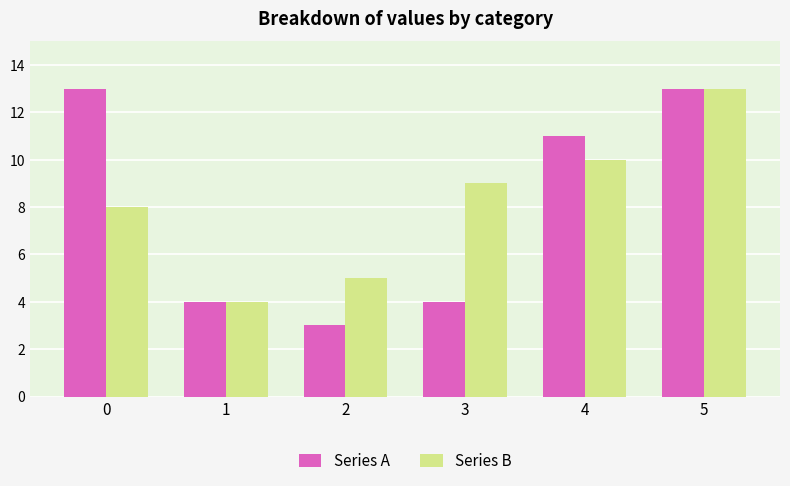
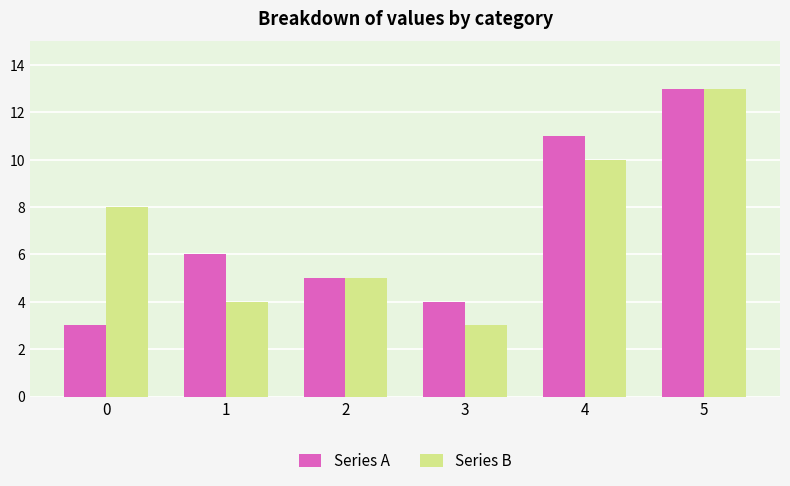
  {
    "Series A": {
-     "0": 13,
-     "1": 4,
-     "2": 3,
+     "0": 3,
+     "1": 6,
+     "2": 5,
      "3": 4,
      "4": 11,
      "5": 13
    },
    "Series B": {
      "0": 8,
      "1": 4,
      "2": 5,
-     "3": 9,
+     "3": 3,
      "4": 10,
      "5": 13
    }
  }
